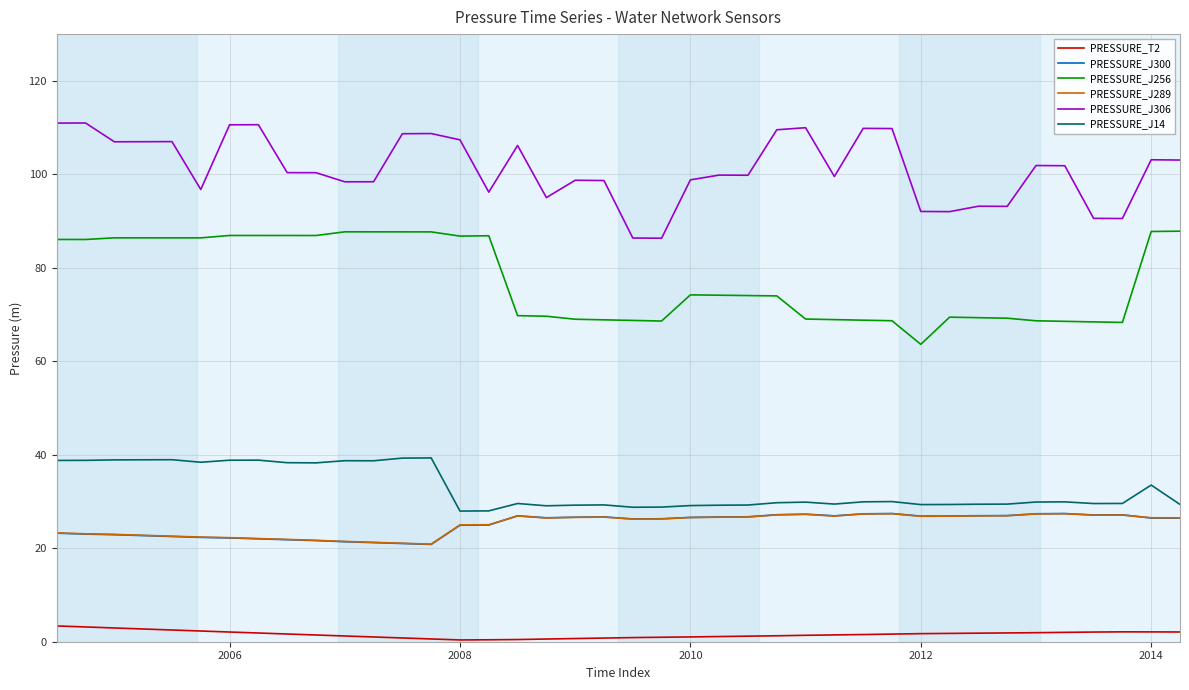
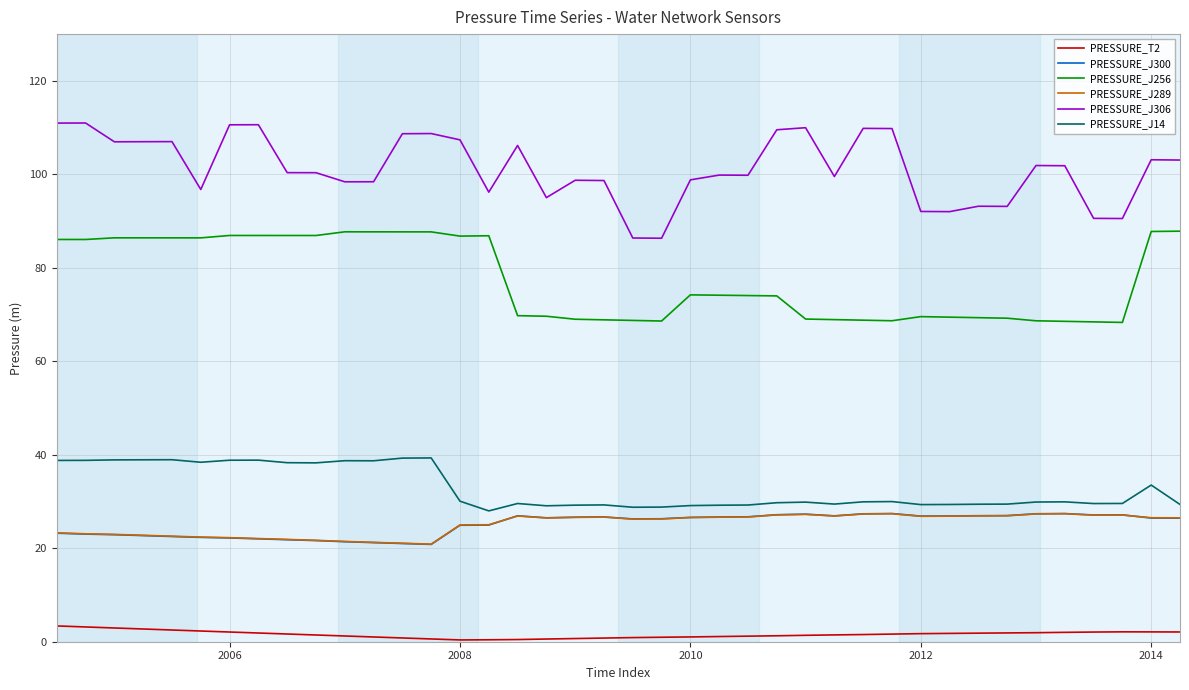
  {
    "PRESSURE_T2": {
      "2006": 2,
      "2008": 0,
      "2010": 1,
      "2012": 2,
      "2014": 2
    },
    "PRESSURE_J256": {
      "2006": 87,
      "2008": 87,
      "2010": 74,
-     "2012": 64,
+     "2012": 70,
      "2014": 88
    },
    "PRESSURE_J306": {
      "2006": 111,
      "2008": 107,
      "2010": 99,
      "2012": 92,
      "2014": 103
    },
    "PRESSURE_J14": {
      "2006": 39,
-     "2008": 28,
+     "2008": 30,
      "2010": 29,
      "2012": 29,
      "2014": 34
    }
  }
